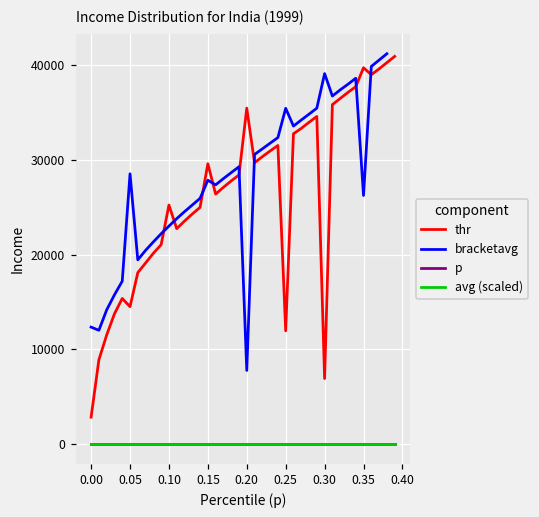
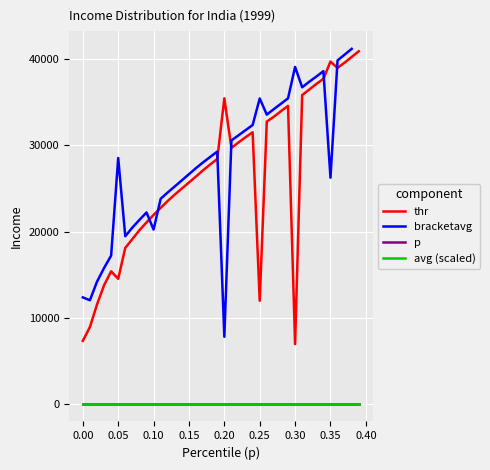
  {
    "thr": {
-     "0.00": 3000,
+     "0.00": 7000,
      "0.05": 15000,
-     "0.10": 25000,
-     "0.15": 30000,
+     "0.10": 22000,
+     "0.15": 26000,
      "0.20": 35000,
      "0.25": 12000,
      "0.30": 7000,
      "0.35": 40000
    },
    "bracketavg": {
      "0.00": 12000,
      "0.05": 29000,
-     "0.10": 23000,
-     "0.15": 28000,
+     "0.10": 20000,
+     "0.15": 27000,
      "0.20": 8000,
      "0.25": 35000,
      "0.30": 39000,
      "0.35": 26000
    },
    "avg (scaled)": {
      "0.00": 0,
      "0.05": 0,
      "0.10": 0,
      "0.15": 0,
      "0.20": 0,
      "0.25": 0,
      "0.30": 0,
      "0.35": 0
    }
  }
